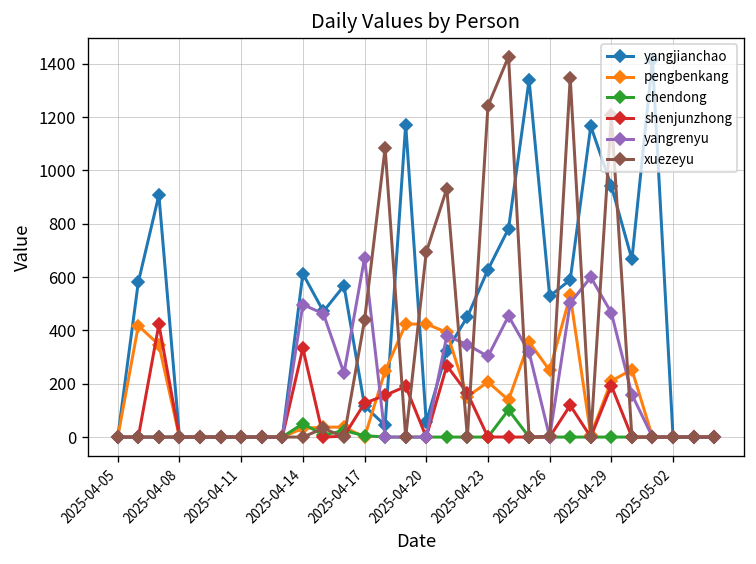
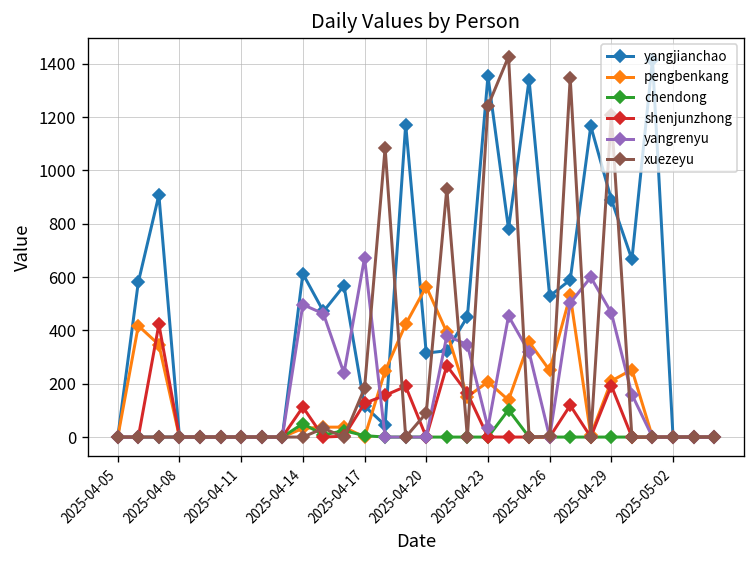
  {
    "yangjianchao": {
      "2025-04-14": 610,
-     "2025-04-20": 60,
-     "2025-04-23": 630,
+     "2025-04-20": 310,
+     "2025-04-23": 1350,
      "2025-04-26": 530,
-     "2025-04-29": 940
+     "2025-04-29": 890
    },
    "pengbenkang": {
      "2025-04-14": 30,
-     "2025-04-20": 420,
+     "2025-04-20": 560,
      "2025-04-23": 210,
      "2025-04-26": 250,
      "2025-04-29": 210
    },
    "chendong": {
      "2025-04-14": 50,
      "2025-04-29": 0
    },
    "shenjunzhong": {
-     "2025-04-14": 330,
+     "2025-04-14": 110,
      "2025-04-29": 190
    },
    "yangrenyu": {
      "2025-04-14": 500,
      "2025-04-17": 670,
-     "2025-04-23": 300,
+     "2025-04-23": 40,
      "2025-04-29": 470
    },
    "xuezeyu": {
      "2025-04-14": 0,
-     "2025-04-17": 440,
-     "2025-04-20": 690,
+     "2025-04-17": 180,
+     "2025-04-20": 90,
      "2025-04-23": 1240
    }
  }
